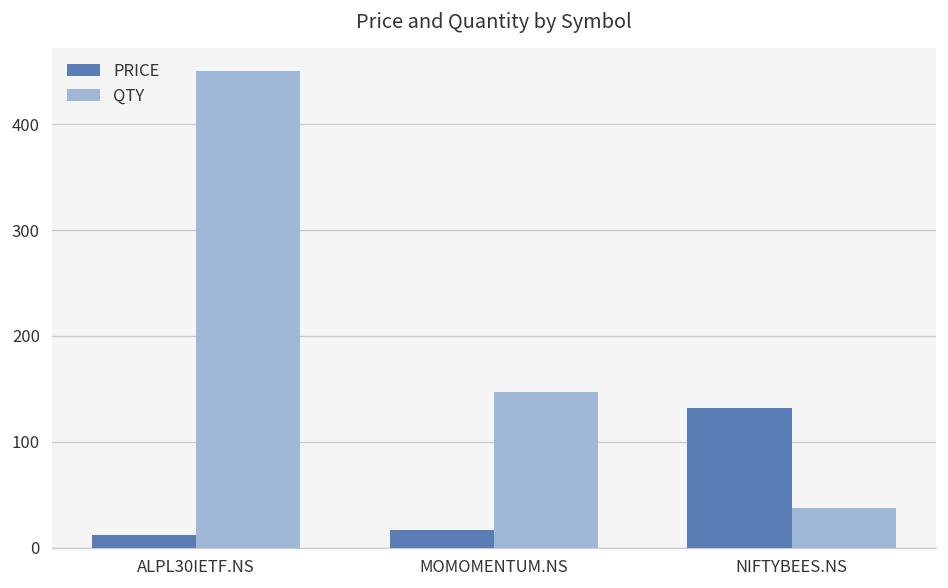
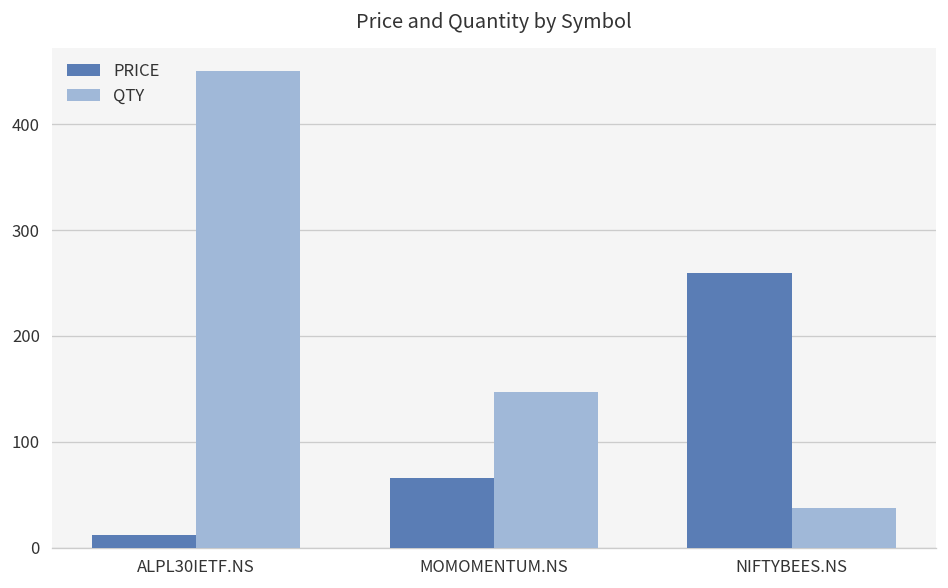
  {
    "PRICE": {
      "ALPL30IETF.NS": 10,
-     "MOMOMENTUM.NS": 20,
-     "NIFTYBEES.NS": 130
+     "MOMOMENTUM.NS": 70,
+     "NIFTYBEES.NS": 260
    },
    "QTY": {
      "ALPL30IETF.NS": 450,
      "MOMOMENTUM.NS": 150,
      "NIFTYBEES.NS": 40
    }
  }
